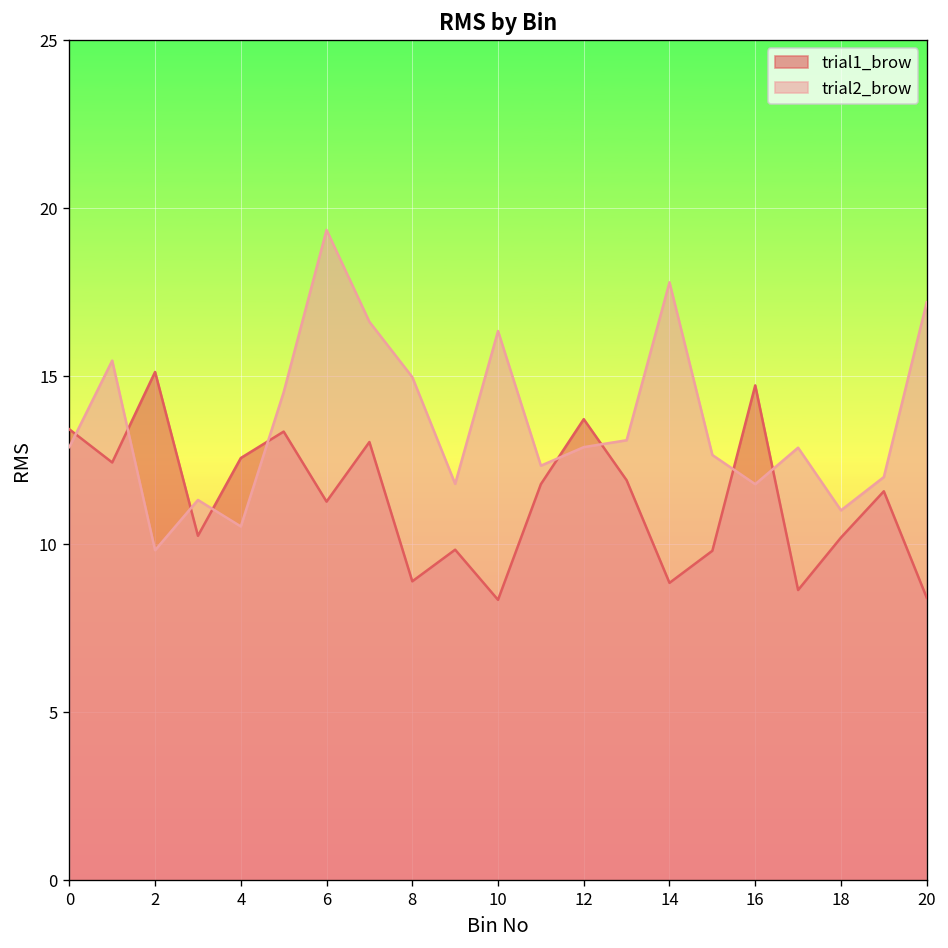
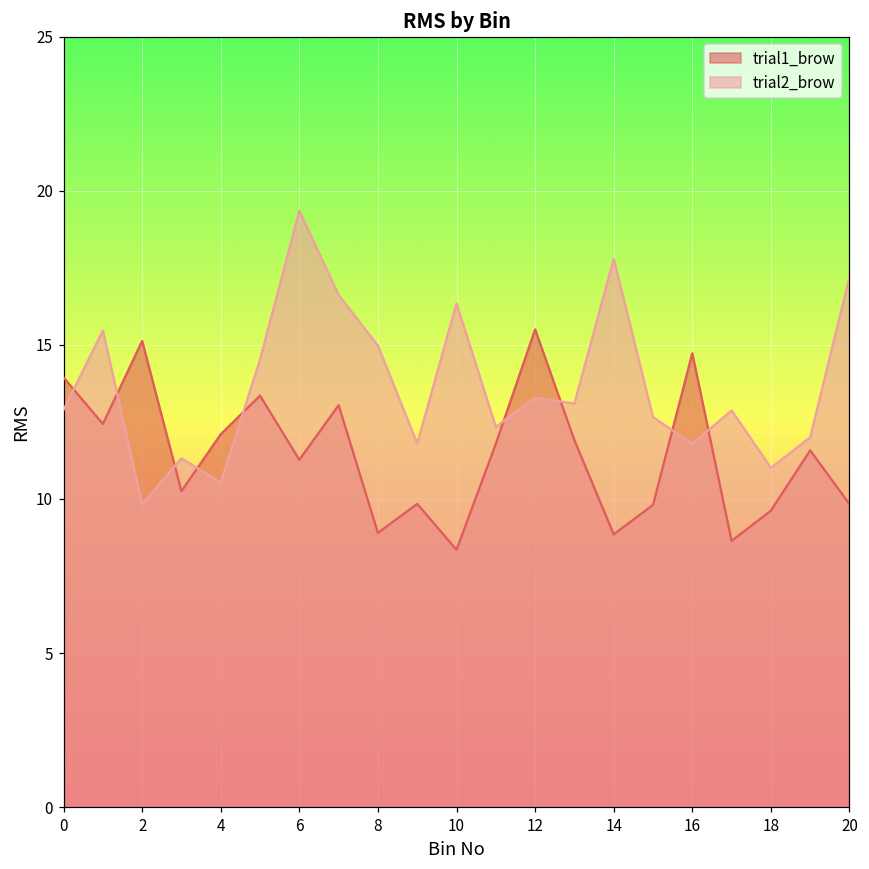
  {
    "trial1_brow": {
-     "0": 13.4,
+     "0": 13.9,
      "2": 15.1,
-     "4": 12.6,
+     "4": 12.1,
      "6": 11.3,
      "8": 8.9,
      "10": 8.3,
-     "12": 13.7,
+     "12": 15.5,
      "14": 8.9,
      "16": 14.7,
-     "18": 10.2,
-     "20": 8.4
+     "18": 9.6,
+     "20": 9.8
    },
    "trial2_brow": {
      "0": 12.9,
      "2": 9.8,
      "4": 10.5,
      "6": 19.4,
      "8": 15.0,
      "10": 16.3,
-     "12": 12.9,
+     "12": 13.3,
      "14": 17.8,
      "16": 11.8,
      "18": 11.0,
      "20": 17.2
    }
  }
